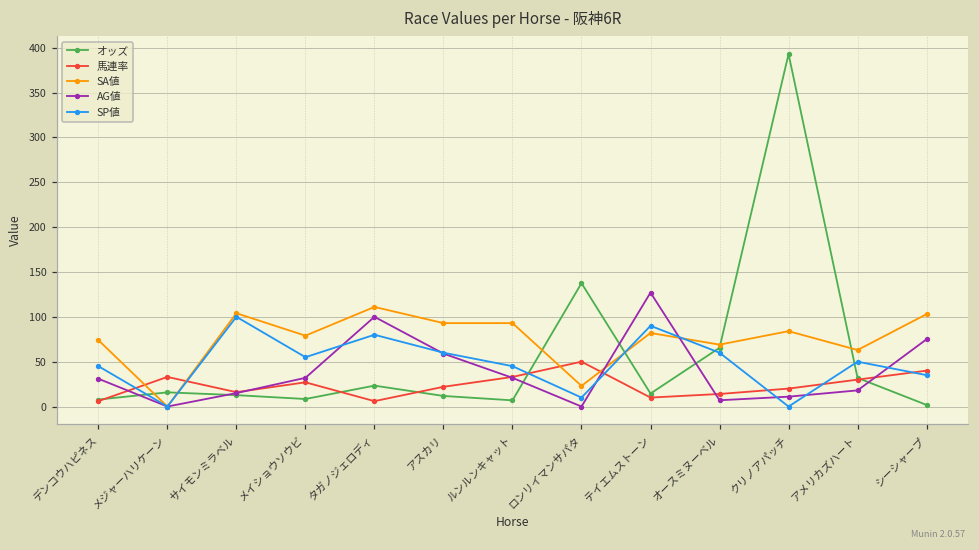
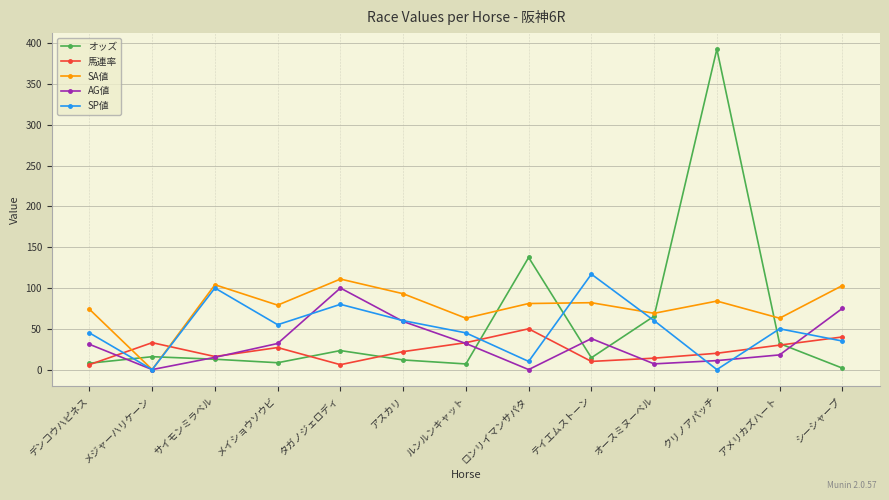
  {
    "オッズ": {
      "メジャーハリケーン": 20,
      "メイショウソウビ": 10,
      "タガノジェロディ": 20,
      "アスカリ": 10,
      "ルンルンキャット": 10,
      "ロンリイマンサパタ": 140,
      "テイエムストーン": 10,
      "オースミヌーベル": 70,
      "クリノアパッチ": 390,
      "シーシャープ": 0
    },
    "馬連率": {
      "メジャーハリケーン": 30,
      "メイショウソウビ": 30,
      "タガノジェロディ": 10,
      "アスカリ": 20,
      "ロンリイマンサパタ": 50,
      "テイエムストーン": 10,
      "オースミヌーベル": 10,
      "クリノアパッチ": 20,
      "シーシャープ": 40
    },
    "SA値": {
      "デンコウハピネス": 70,
      "サイモンミラベル": 100,
      "メイショウソウビ": 80,
      "タガノジェロディ": 110,
      "アスカリ": 90,
-     "ルンルンキャット": 90,
-     "ロンリイマンサパタ": 20,
+     "ルンルンキャット": 60,
+     "ロンリイマンサパタ": 80,
      "テイエムストーン": 80,
      "オースミヌーベル": 70,
      "クリノアパッチ": 80,
      "アメリカズハート": 60,
      "シーシャープ": 100
    },
    "AG値": {
      "デンコウハピネス": 30,
      "メイショウソウビ": 30,
      "タガノジェロディ": 100,
      "ロンリイマンサパタ": 0,
-     "テイエムストーン": 130,
+     "テイエムストーン": 40,
      "オースミヌーベル": 10,
      "クリノアパッチ": 10,
      "アメリカズハート": 20,
      "シーシャープ": 80
    },
    "SP値": {
      "デンコウハピネス": 50,
      "サイモンミラベル": 100,
      "メイショウソウビ": 60,
      "タガノジェロディ": 80,
      "ルンルンキャット": 50,
      "ロンリイマンサパタ": 10,
-     "テイエムストーン": 90,
+     "テイエムストーン": 120,
      "オースミヌーベル": 60,
      "クリノアパッチ": 0,
      "アメリカズハート": 50,
      "シーシャープ": 40
    }
  }
